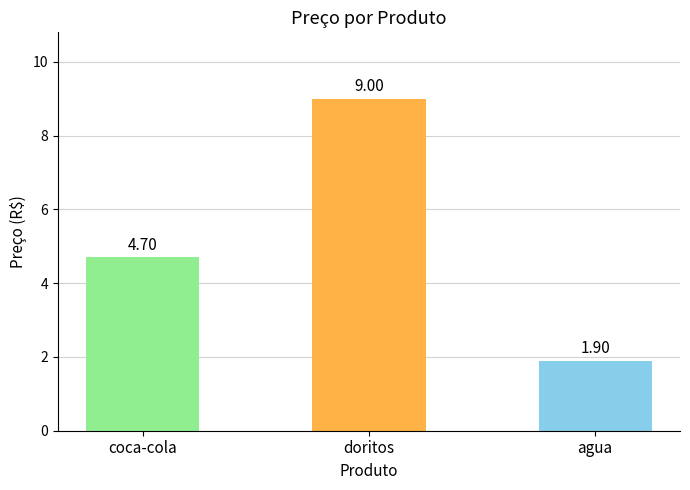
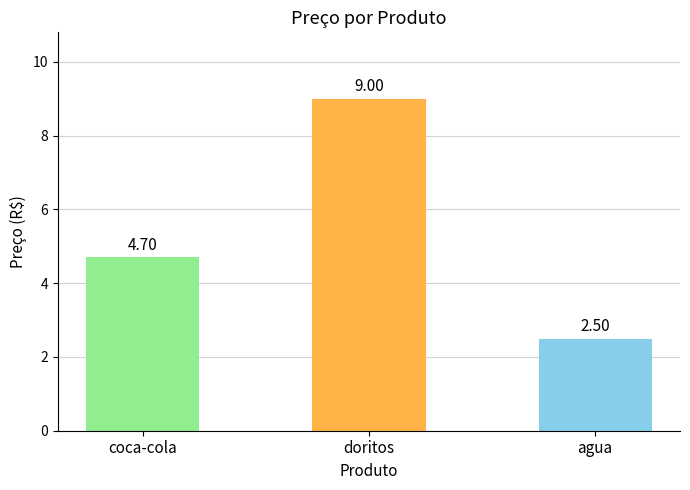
  {
    "coca-cola": 4.70,
    "doritos": 9.00,
-   "agua": 1.90
+   "agua": 2.50
  }
